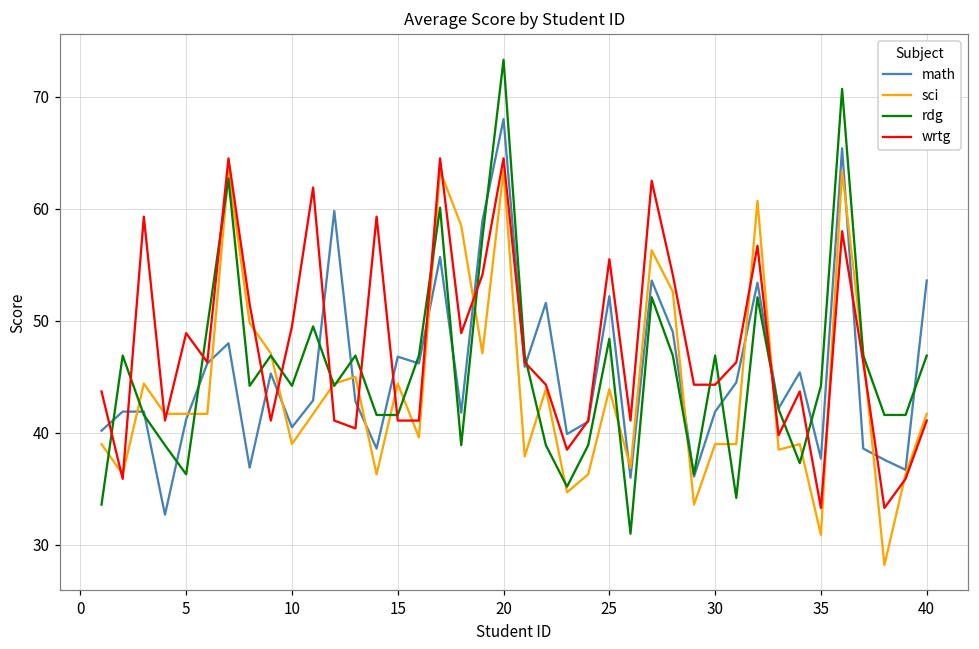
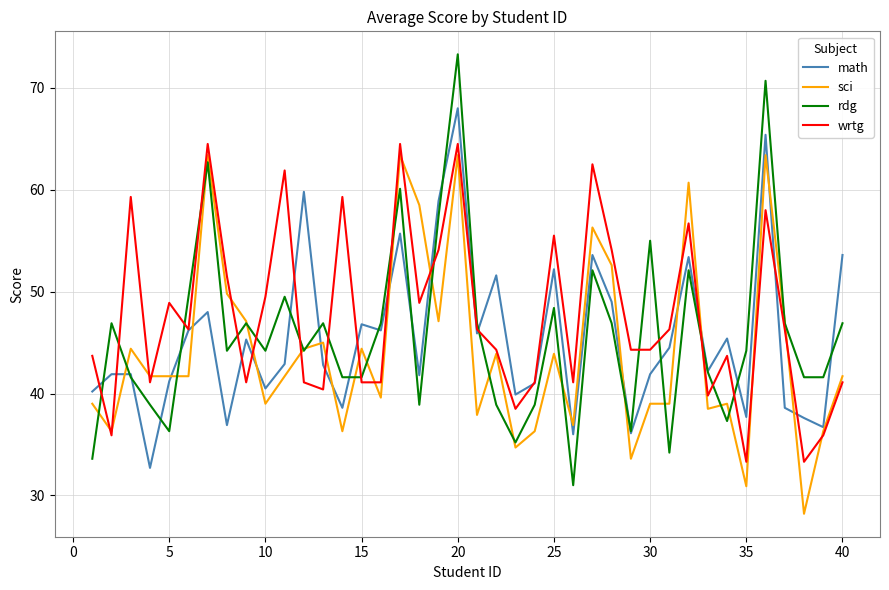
  {
    "math": {
      "5": 41.2,
      "10": 40.5,
      "15": 46.8,
      "20": 68.0,
      "25": 52.2,
      "30": 41.9,
      "35": 37.7,
      "40": 53.6
    },
    "sci": {
      "5": 41.7,
      "10": 39.0,
      "15": 44.4,
      "20": 63.4,
      "25": 43.9,
      "30": 39.0,
      "35": 30.9,
      "40": 41.7
    },
    "rdg": {
      "5": 36.3,
      "10": 44.2,
      "15": 41.6,
      "20": 73.3,
      "25": 48.4,
-     "30": 46.9,
+     "30": 55.0,
      "35": 44.2,
      "40": 46.9
    },
    "wrtg": {
      "5": 48.9,
      "10": 49.5,
      "15": 41.1,
      "20": 64.5,
      "25": 55.5,
      "30": 44.3,
      "35": 33.3,
      "40": 41.1
    }
  }
